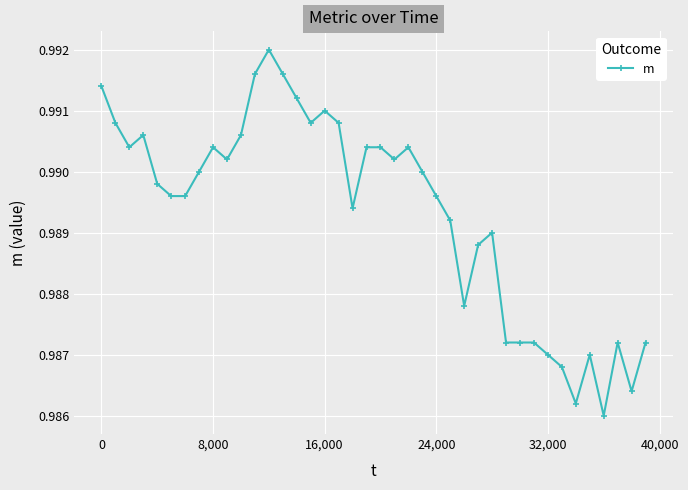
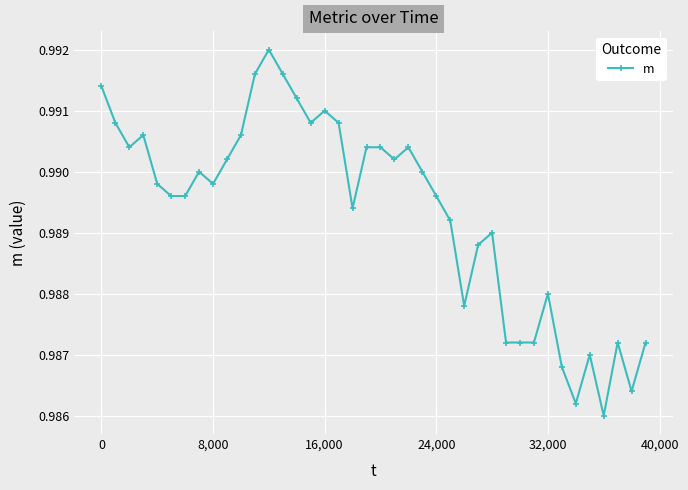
  {
    "0": 0.9914,
-   "8,000": 0.9904,
+   "8,000": 0.9898,
    "16,000": 0.9910,
    "24,000": 0.9896,
-   "32,000": 0.987
+   "32,000": 0.988
  }
